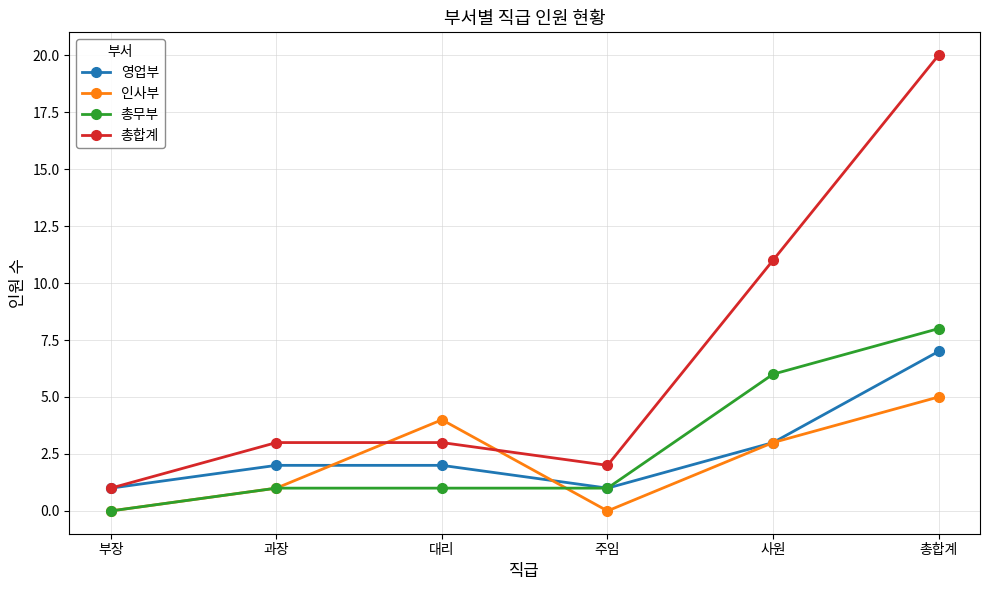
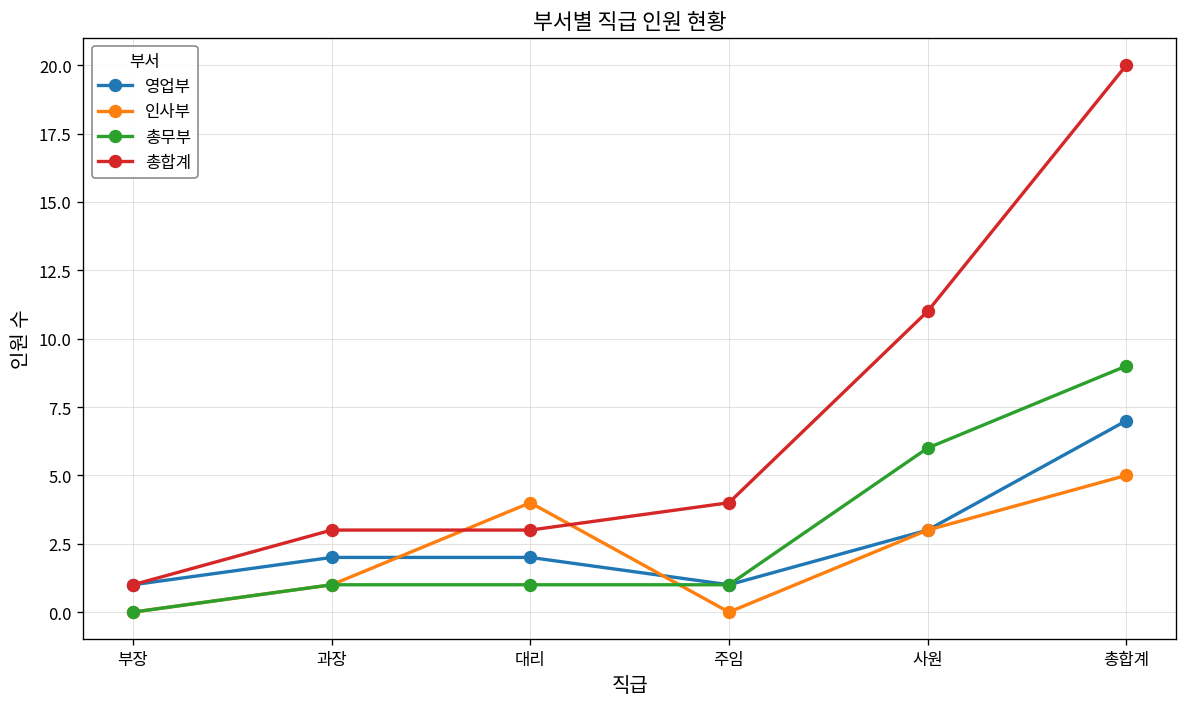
  {
    "영업부": {
      "과장": 2,
      "대리": 2,
      "총합계": 7
    },
    "인사부": {
      "대리": 4,
      "주임": 0,
      "총합계": 5
    },
    "총무부": {
      "대리": 1,
      "사원": 6,
-     "총합계": 8
+     "총합계": 9
    },
    "총합계": {
      "과장": 3,
      "대리": 3,
-     "주임": 2,
+     "주임": 4,
      "사원": 11,
      "총합계": 20
    }
  }
